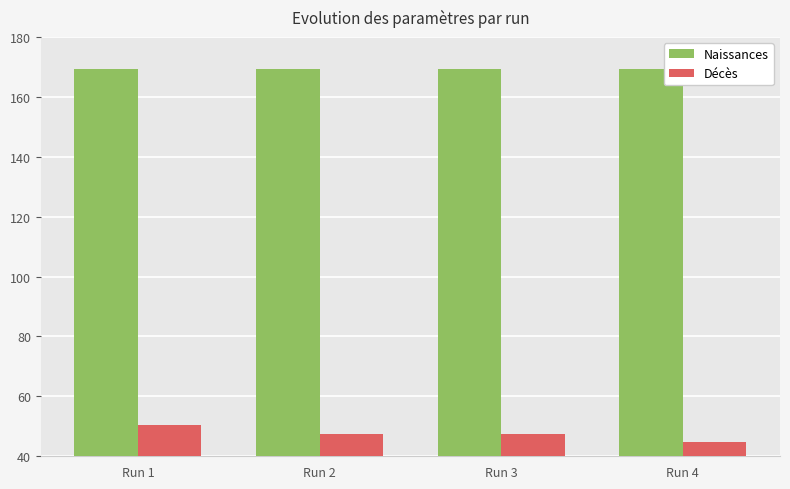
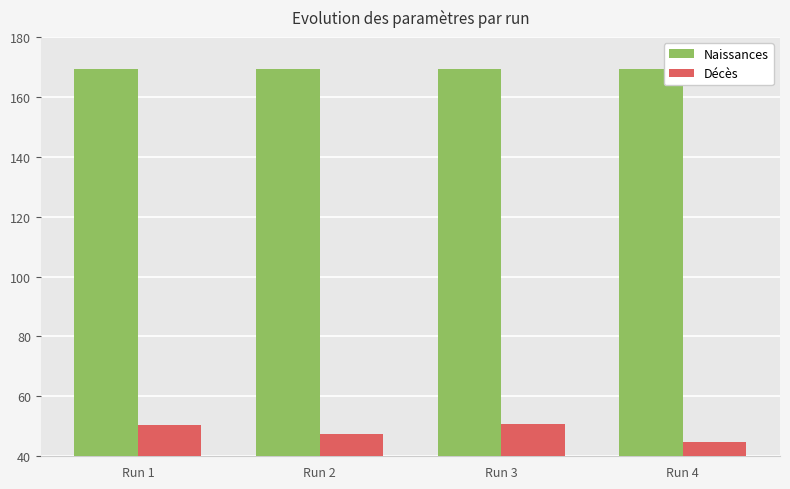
  {
    "Naissances": {
      "Run 1": 169,
      "Run 2": 169,
      "Run 3": 169,
      "Run 4": 169
    },
    "Décès": {
      "Run 1": 51,
      "Run 2": 47,
-     "Run 3": 47,
+     "Run 3": 51,
      "Run 4": 45
    }
  }
